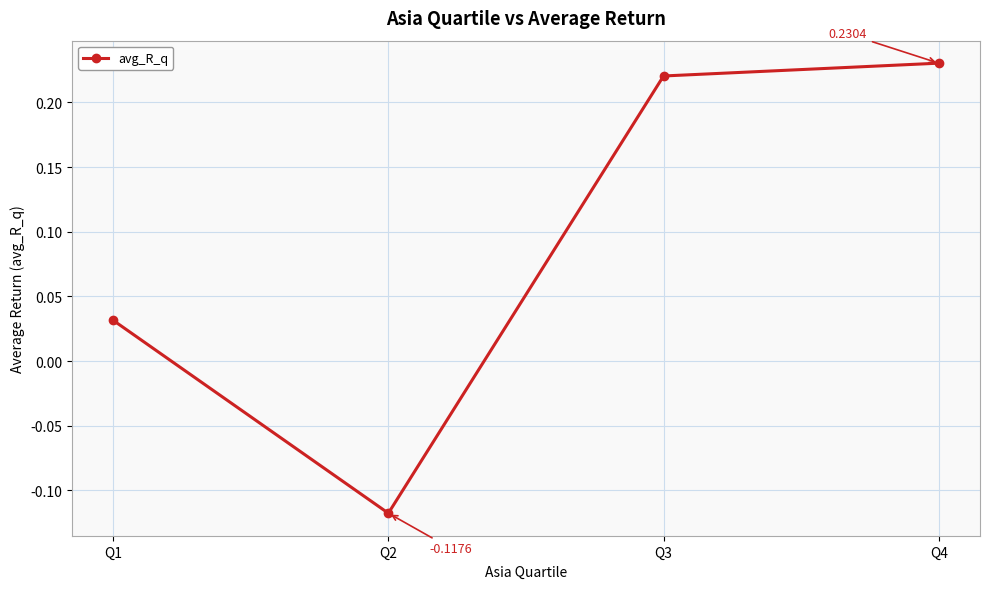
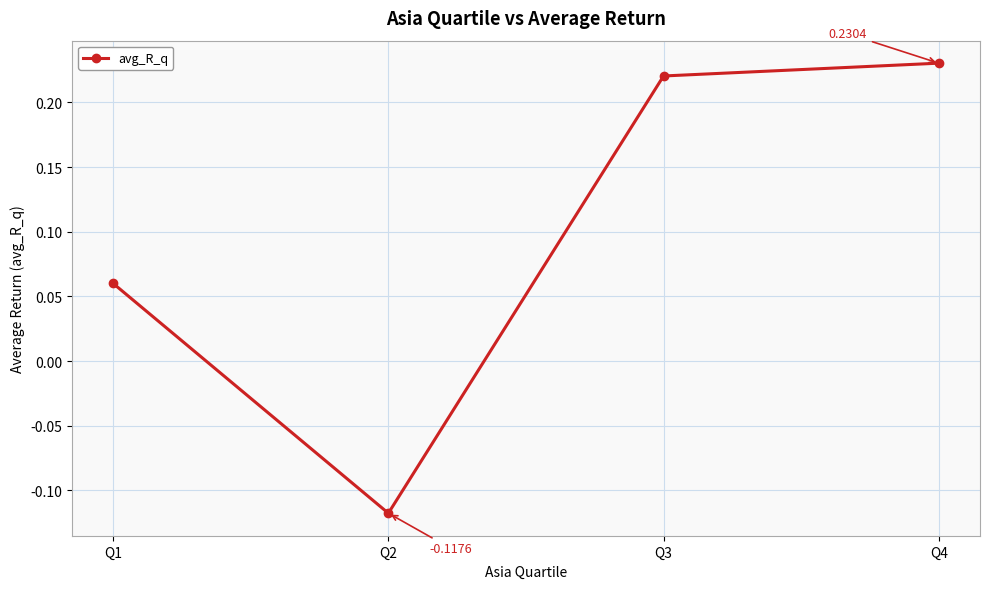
  {
-   "Q1": 0.032,
+   "Q1": 0.060,
    "Q3": 0.220
  }
